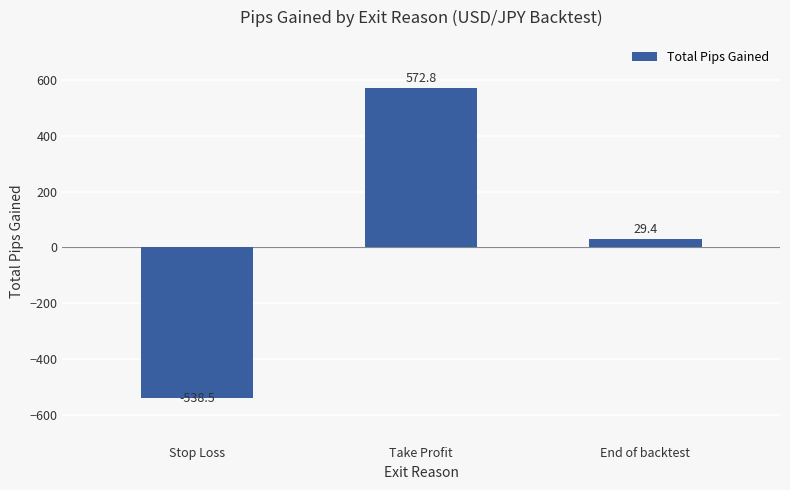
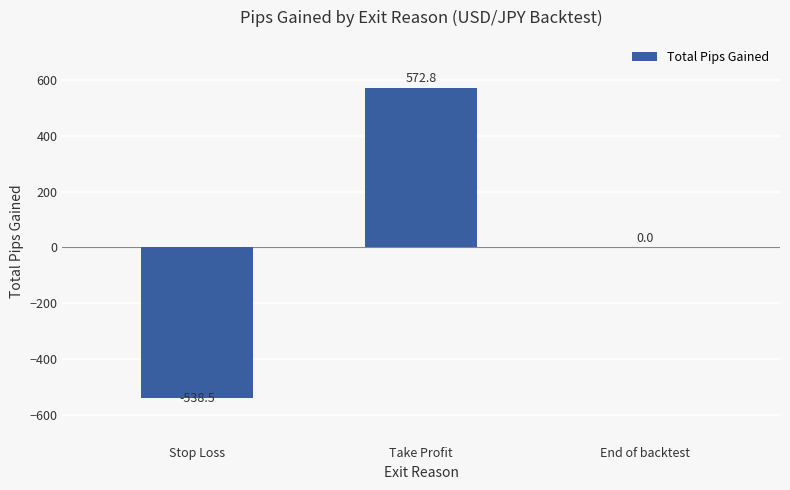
  {
    "Stop Loss": -538.5,
    "Take Profit": 572.8,
-   "End of backtest": 29.4
+   "End of backtest": 0.0
  }
